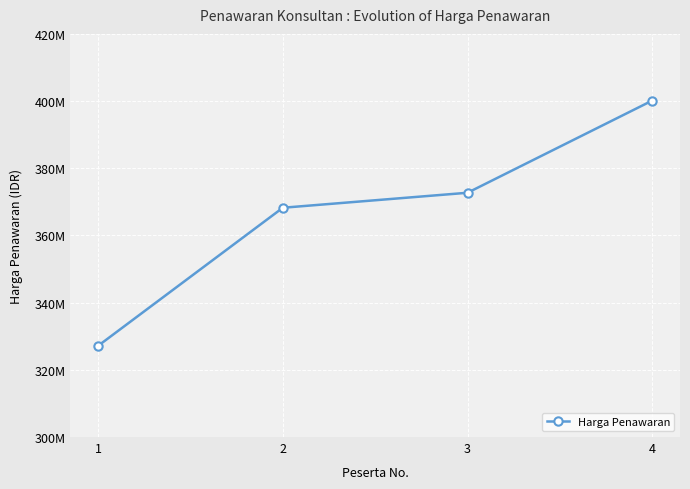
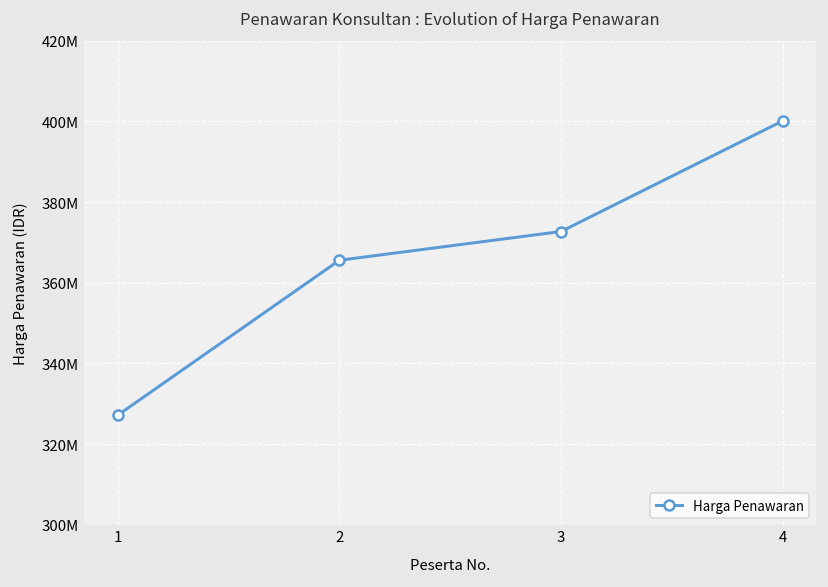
  {
    "1": 327000000,
-   "2": 368000000,
+   "2": 366000000,
    "3": 373000000,
    "4": 400000000
  }
